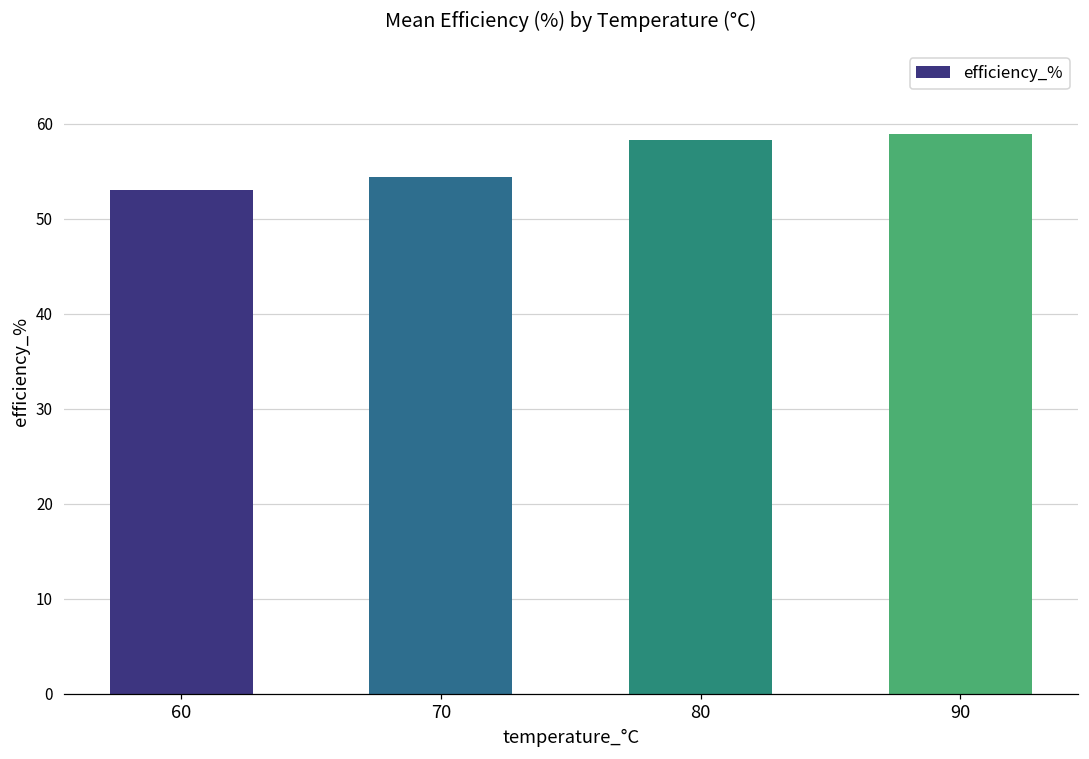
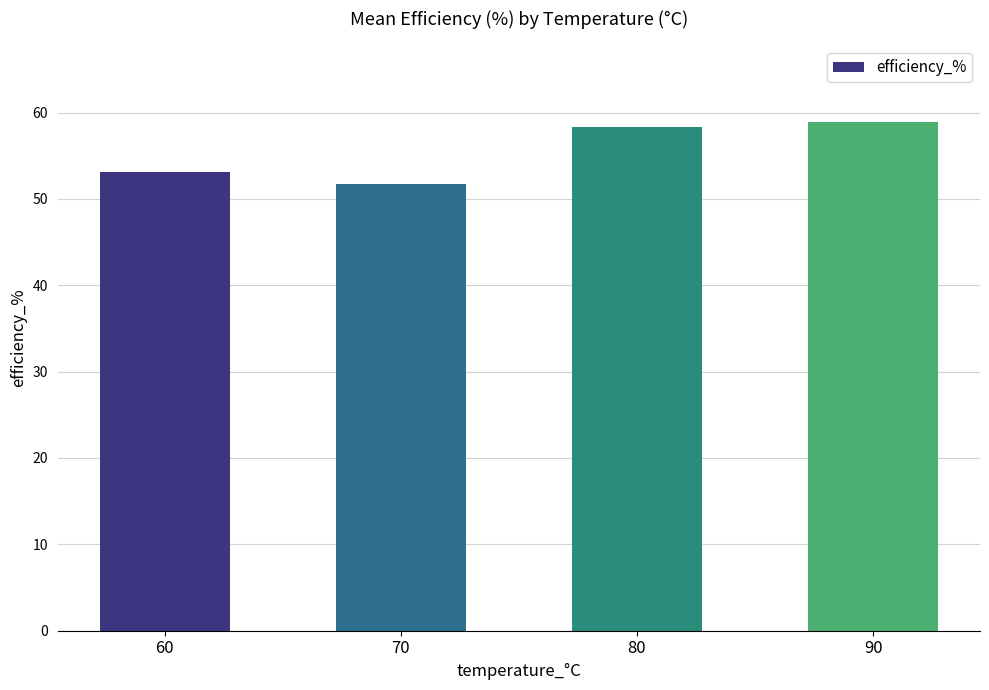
  {
    "60": 53,
-   "70": 54,
+   "70": 52,
    "80": 58,
    "90": 59
  }
